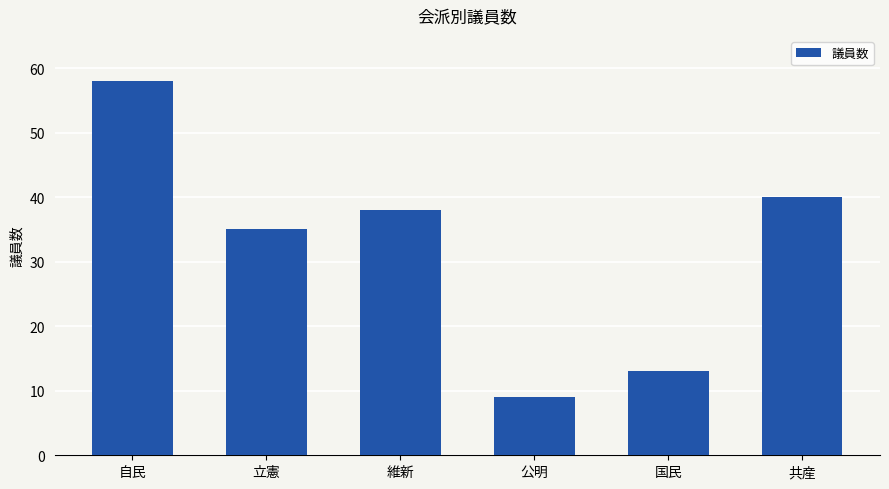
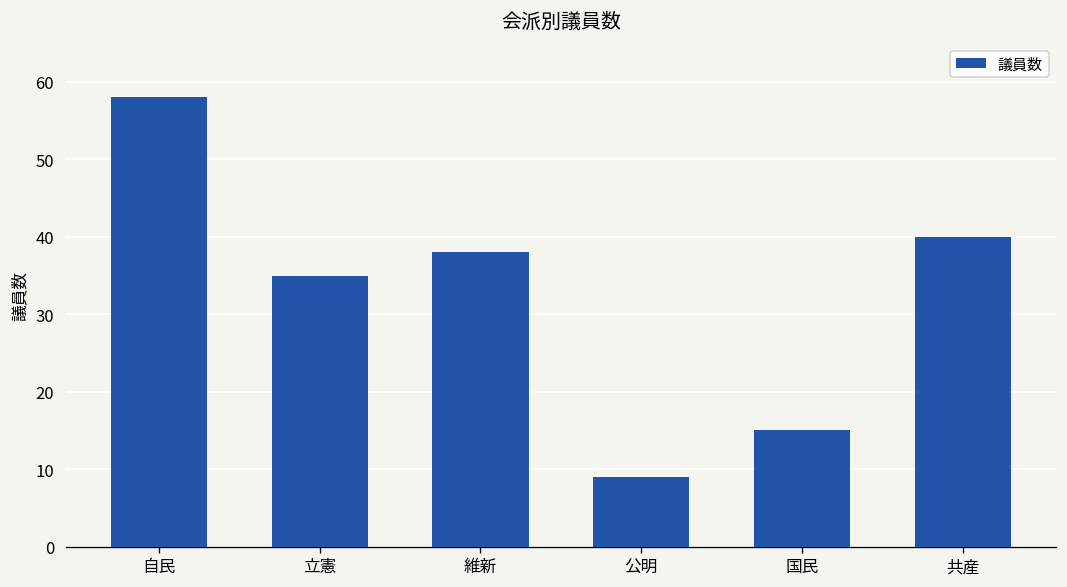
  {
    "自民": 58,
    "立憲": 35,
    "維新": 38,
    "公明": 9,
-   "国民": 13,
+   "国民": 15,
    "共産": 40
  }
